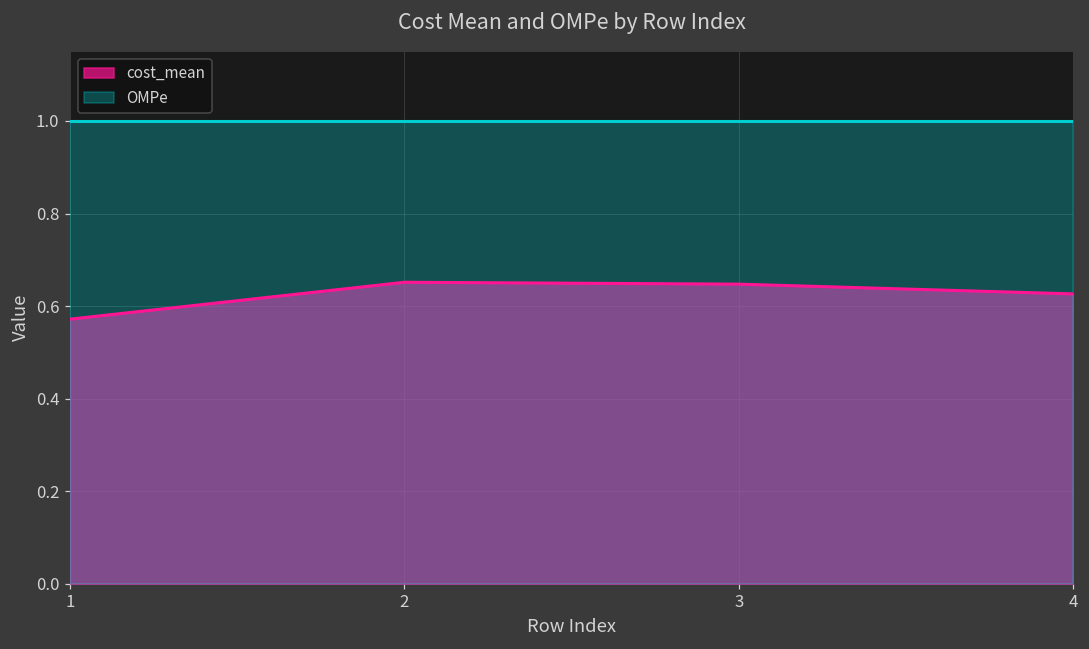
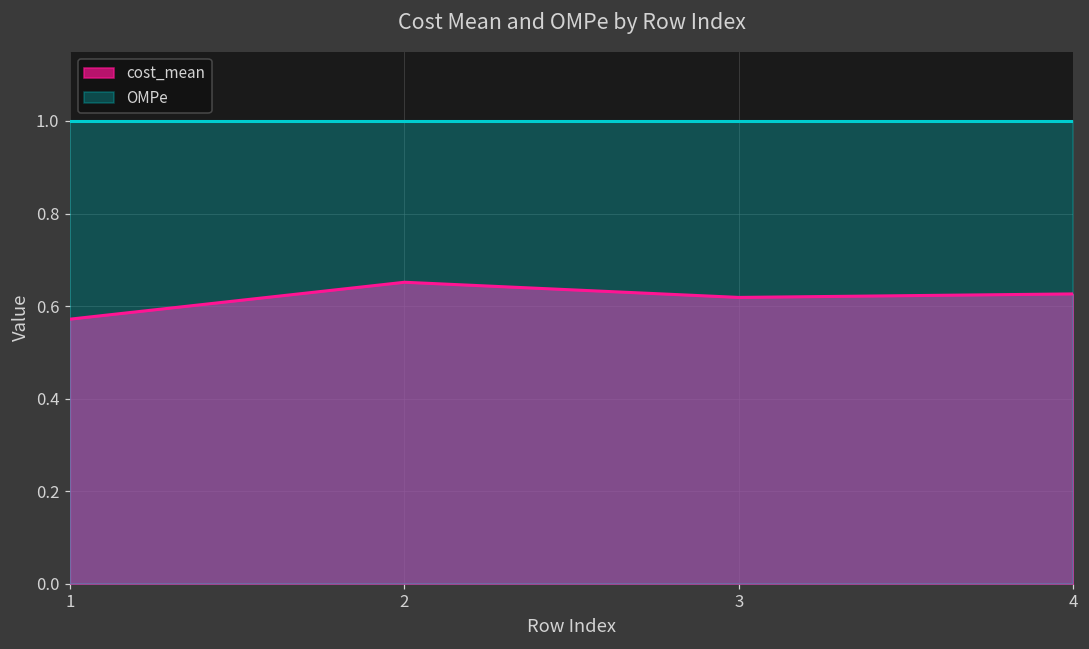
  {
    "cost_mean": {
      "1": 0.57,
      "2": 0.65,
-     "3": 0.65,
+     "3": 0.62,
      "4": 0.63
    },
    "OMPe": {
      "1": 1.00,
      "2": 1.00,
      "3": 1.00,
      "4": 1.00
    }
  }
